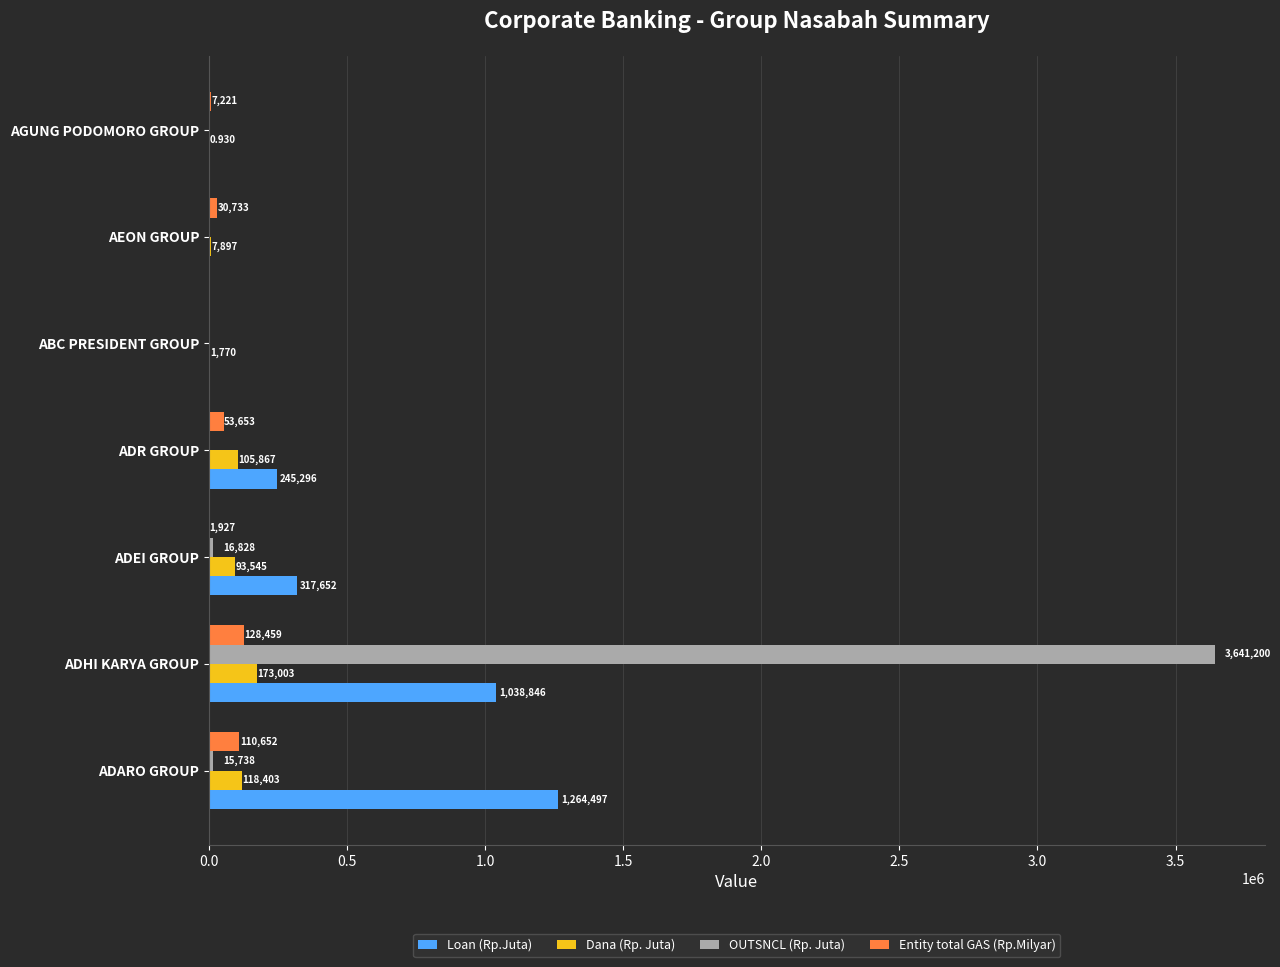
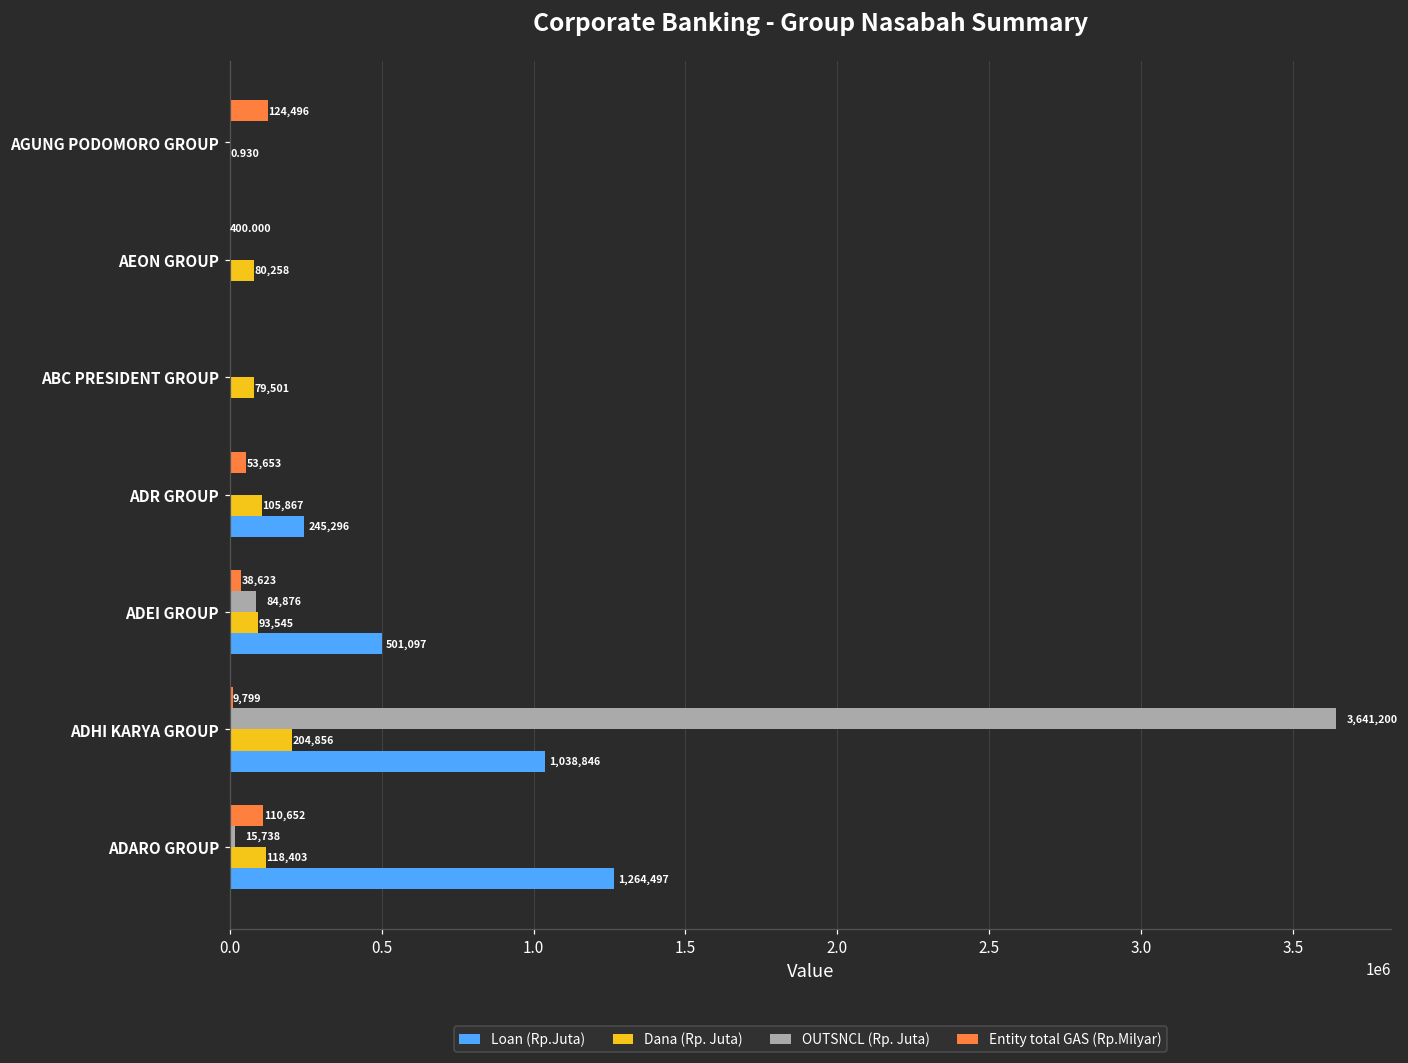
  {
    "Loan (Rp.Juta)": {
      "ADR GROUP": "245,296",
-     "ADEI GROUP": "317,652",
+     "ADEI GROUP": "501,097",
      "ADHI KARYA GROUP": "1,038,846",
      "ADARO GROUP": "1,264,497"
    },
    "Dana (Rp. Juta)": {
      "AGUNG PODOMORO GROUP": "0.930",
-     "AEON GROUP": "7,897",
-     "ABC PRESIDENT GROUP": "1,770",
+     "AEON GROUP": "80,258",
+     "ABC PRESIDENT GROUP": "79,501",
      "ADR GROUP": "105,867",
      "ADEI GROUP": "93,545",
-     "ADHI KARYA GROUP": "173,003",
+     "ADHI KARYA GROUP": "204,856",
      "ADARO GROUP": "118,403"
    },
    "OUTSNCL (Rp. Juta)": {
-     "ADEI GROUP": "16,828",
+     "ADEI GROUP": "84,876",
      "ADHI KARYA GROUP": "3,641,200",
      "ADARO GROUP": "15,738"
    },
    "Entity total GAS (Rp.Milyar)": {
-     "AGUNG PODOMORO GROUP": "7,221",
-     "AEON GROUP": "30,733",
+     "AGUNG PODOMORO GROUP": "124,496",
+     "AEON GROUP": "400.000",
      "ADR GROUP": "53,653",
-     "ADEI GROUP": "1,927",
-     "ADHI KARYA GROUP": "128,459",
+     "ADEI GROUP": "38,623",
+     "ADHI KARYA GROUP": "9,799",
      "ADARO GROUP": "110,652"
    }
  }
